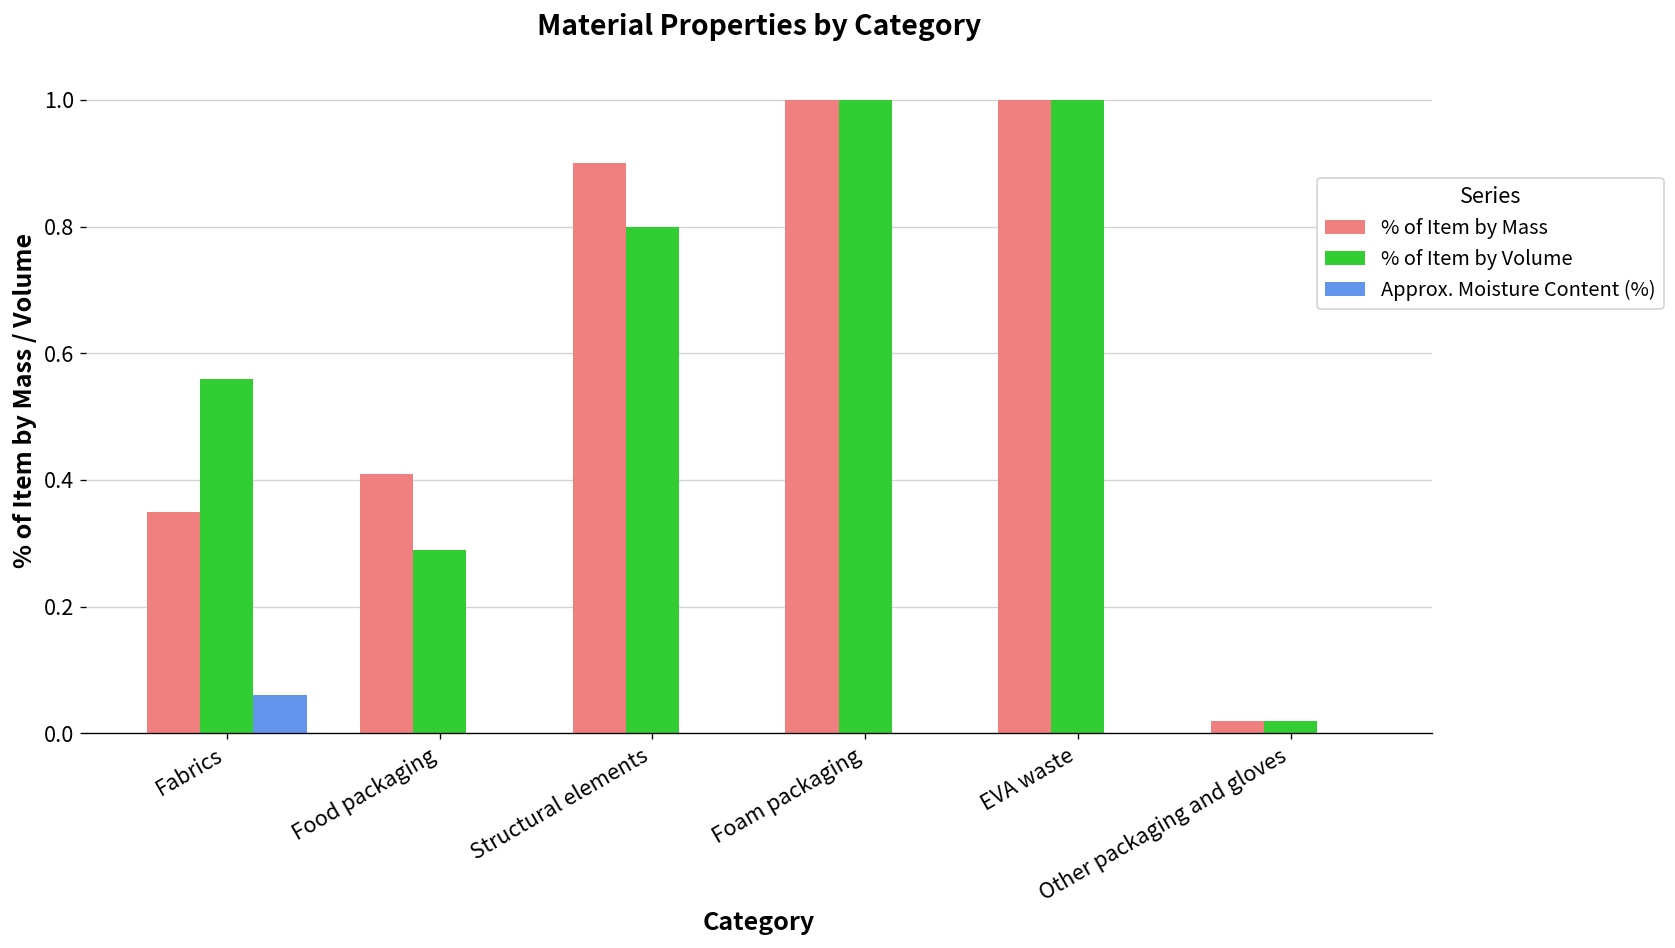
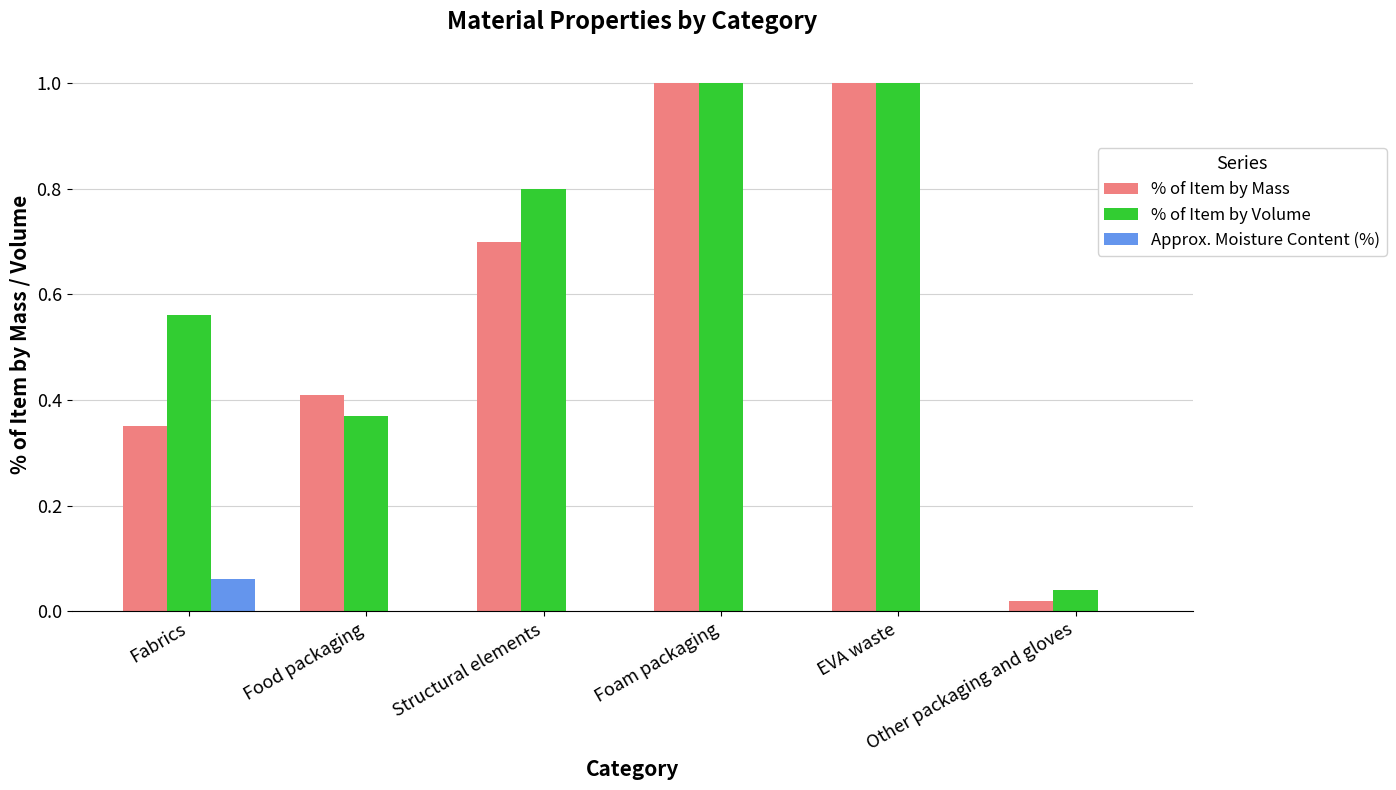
  {
    "% of Item by Mass": {
      "Fabrics": 0.35,
      "Food packaging": 0.41,
-     "Structural elements": 0.9,
+     "Structural elements": 0.7,
      "Foam packaging": 1.0,
      "EVA waste": 1.0,
      "Other packaging and gloves": 0.02
    },
    "% of Item by Volume": {
      "Fabrics": 0.56,
-     "Food packaging": 0.29,
+     "Food packaging": 0.37,
      "Structural elements": 0.80,
      "Foam packaging": 1.00,
      "EVA waste": 1.00,
-     "Other packaging and gloves": 0.02
+     "Other packaging and gloves": 0.04
    },
    "Approx. Moisture Content (%)": {
      "Fabrics": 0.06,
      "Food packaging": 0.00,
      "Structural elements": 0.00,
      "Foam packaging": 0.00,
      "EVA waste": 0.00,
      "Other packaging and gloves": 0.00
    }
  }
